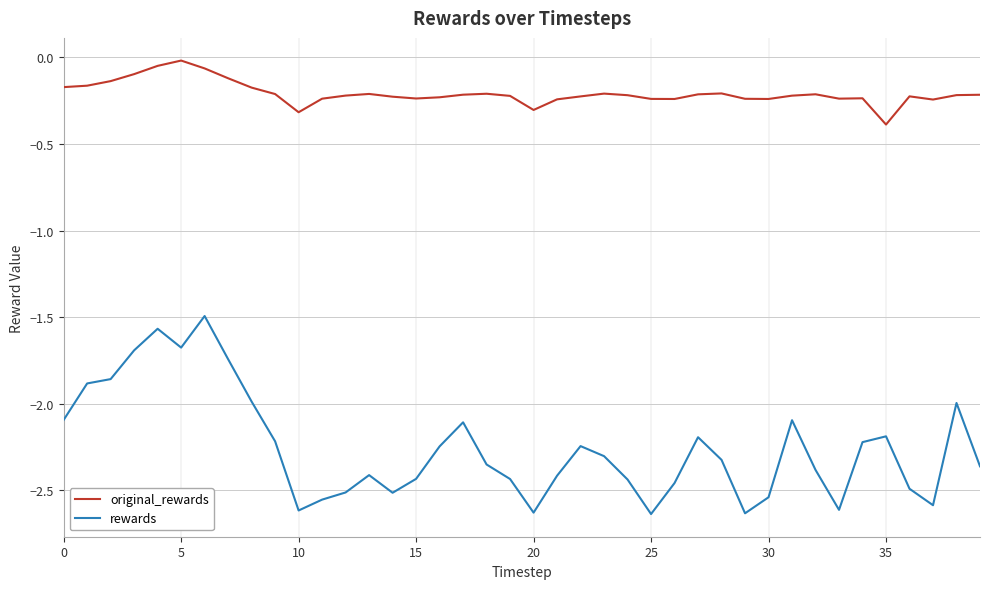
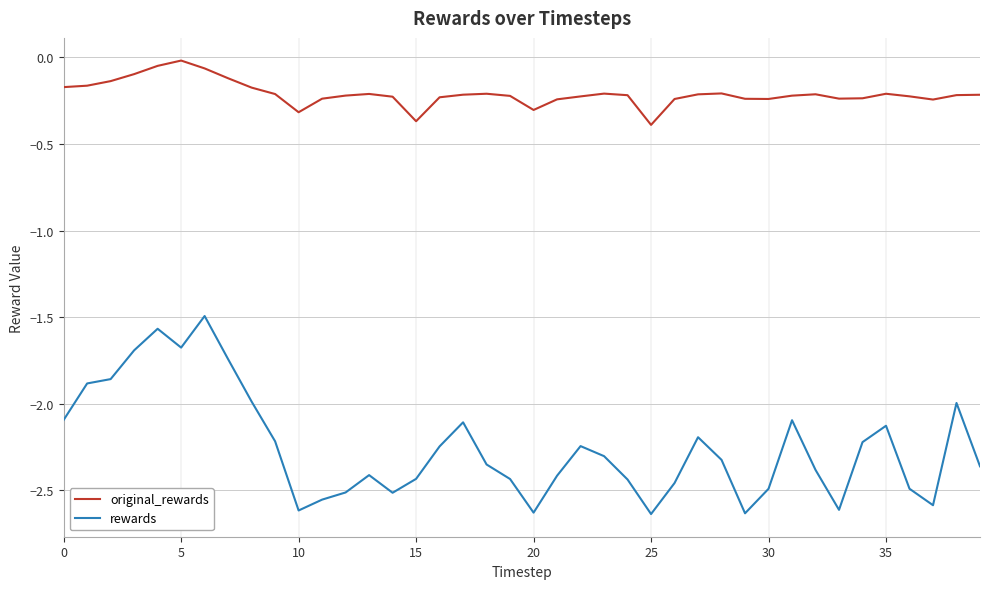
  {
    "original_rewards": {
      "0": -0.17,
      "5": -0.02,
      "10": -0.32,
-     "15": -0.24,
+     "15": -0.37,
      "20": -0.30,
-     "25": -0.24,
+     "25": -0.39,
      "30": -0.24,
-     "35": -0.39
+     "35": -0.21
    },
    "rewards": {
      "0": -2.09,
      "5": -1.68,
      "10": -2.62,
      "15": -2.43,
      "20": -2.63,
      "25": -2.64,
-     "30": -2.54,
-     "35": -2.19
+     "30": -2.49,
+     "35": -2.13
    }
  }
